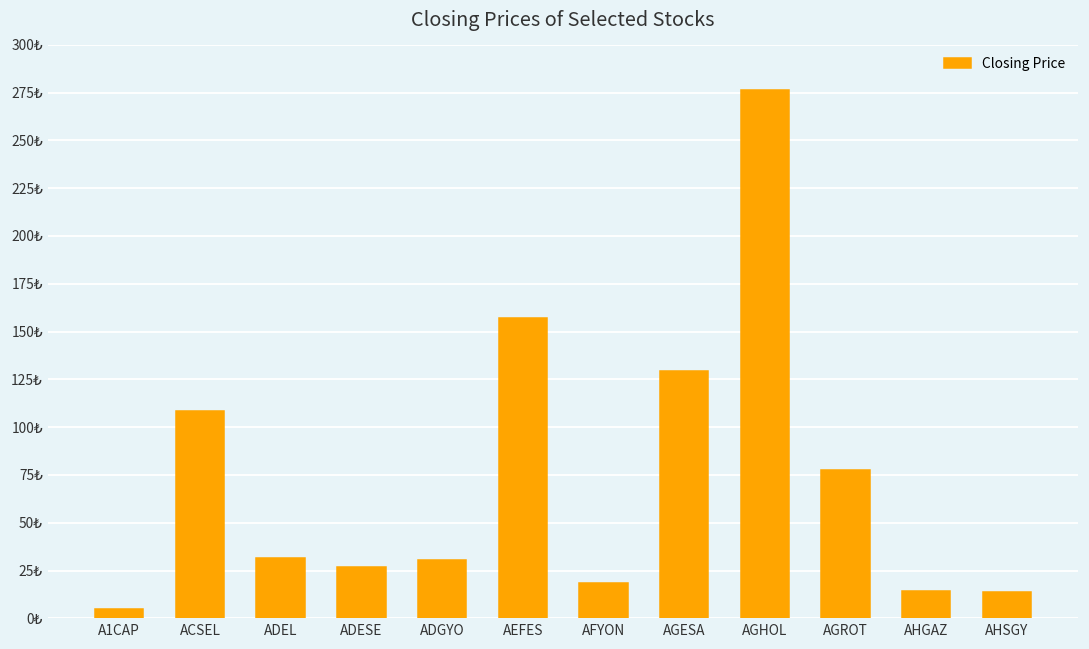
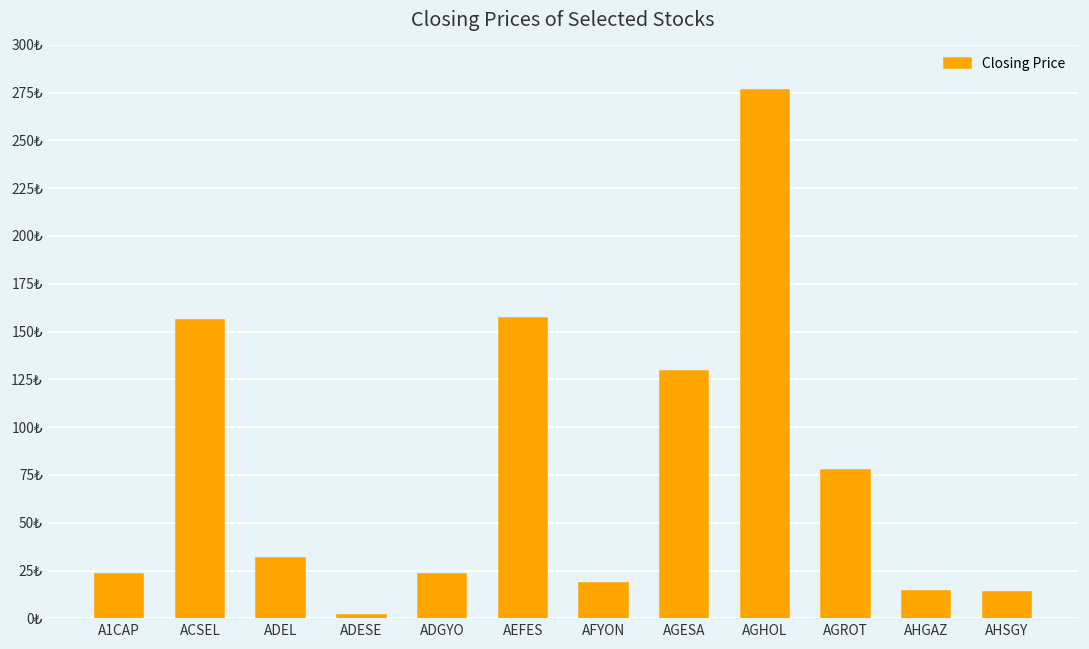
  {
-   "A1CAP": "5₺",
-   "ACSEL": "108₺",
+   "A1CAP": "23₺",
+   "ACSEL": "156₺",
    "ADEL": "31₺",
-   "ADESE": "27₺",
-   "ADGYO": "31₺",
+   "ADESE": "2₺",
+   "ADGYO": "23₺",
    "AEFES": "157₺",
    "AFYON": "19₺",
    "AGESA": "130₺",
    "AGHOL": "277₺",
    "AGROT": "78₺",
    "AHGAZ": "14₺",
    "AHSGY": "14₺"
  }
